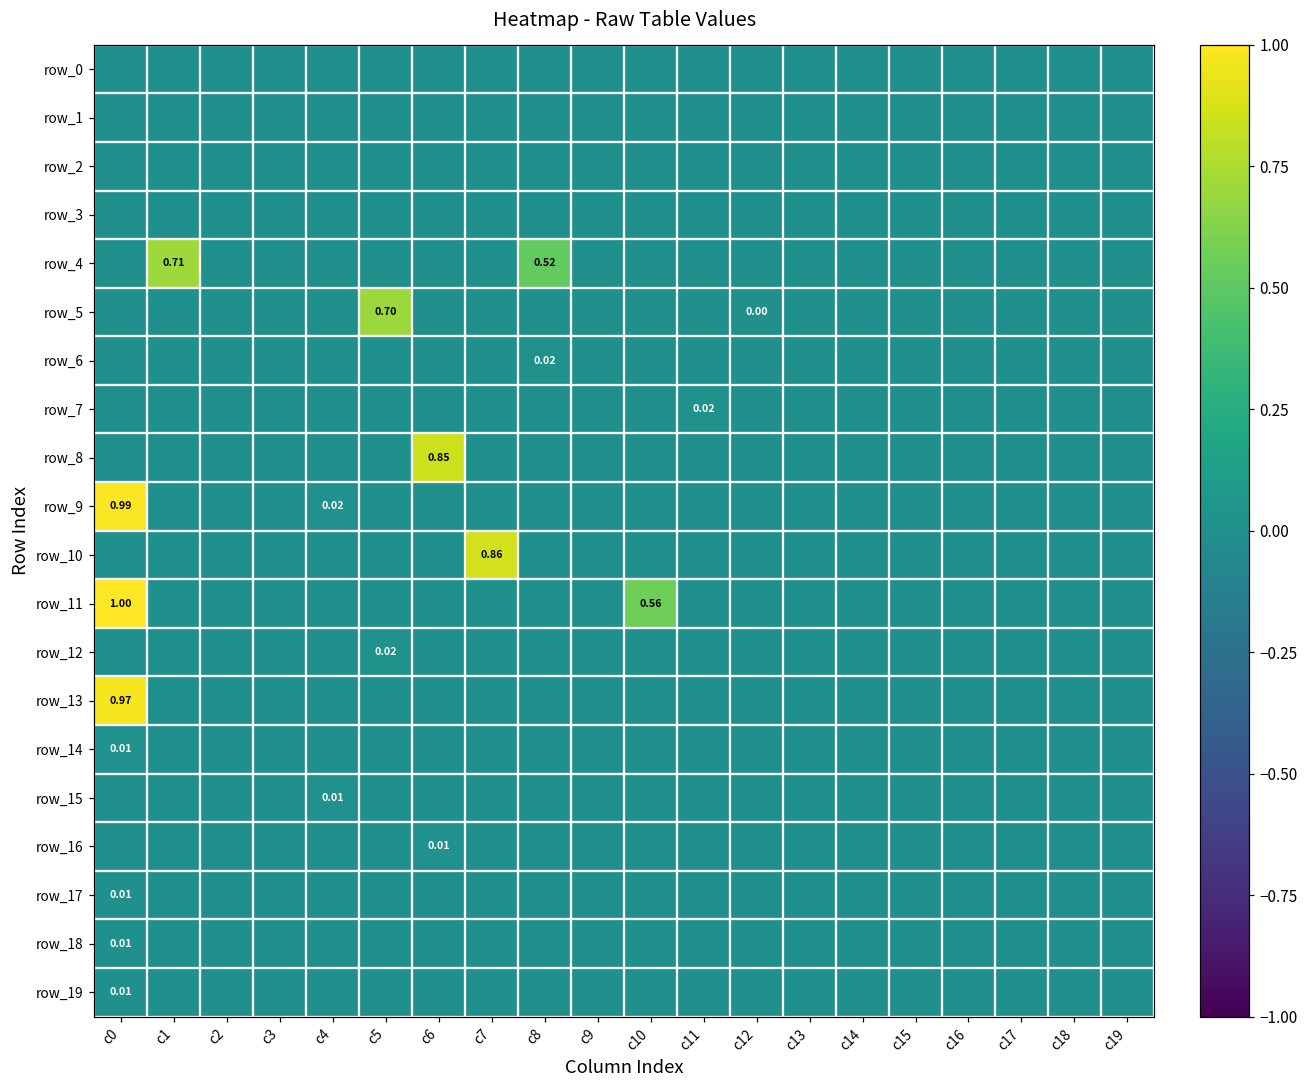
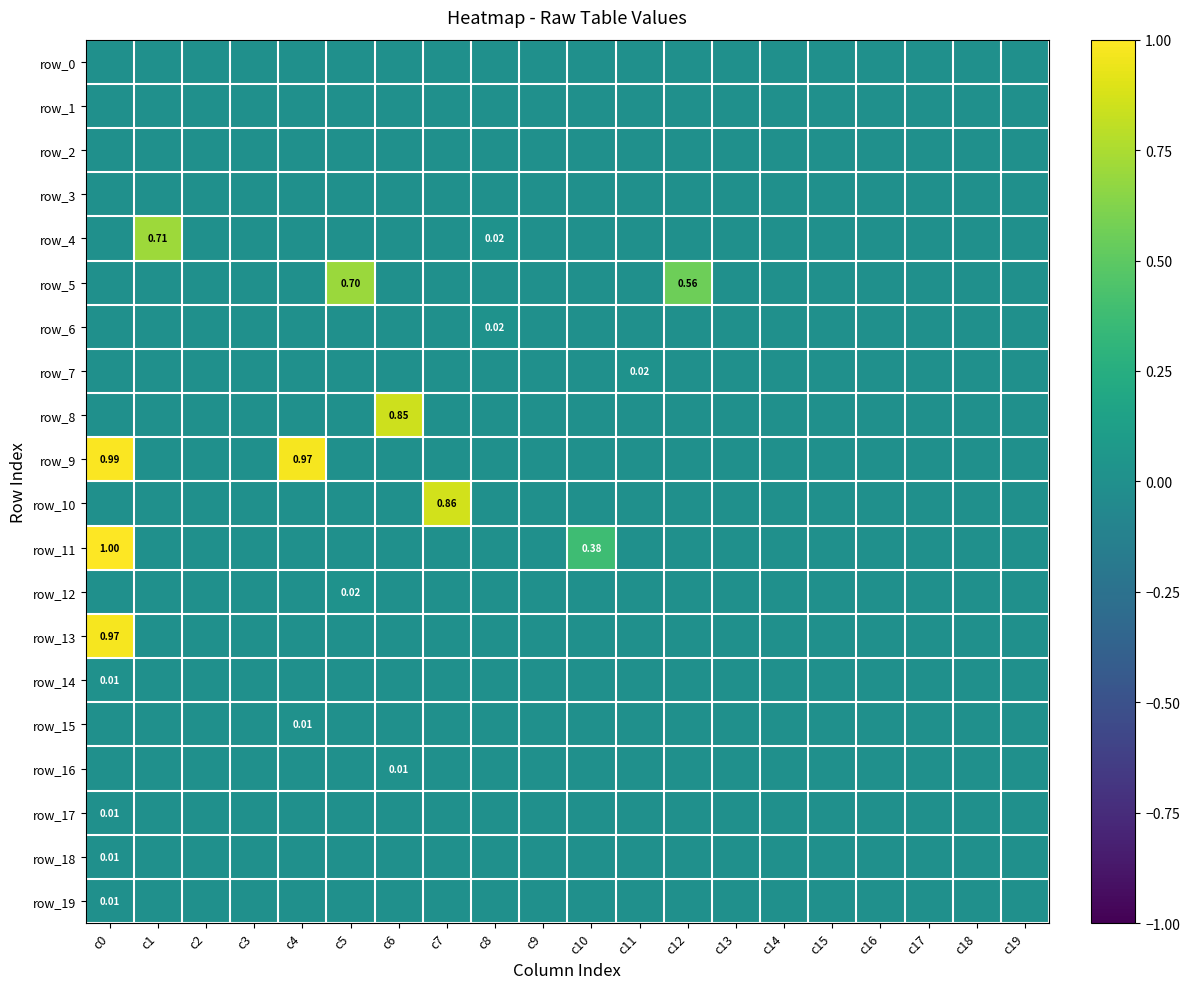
  {
    "row_4": {
      "c1": 0.71,
-     "c8": 0.52
+     "c8": 0.02
    },
    "row_5": {
      "c5": 0.70,
-     "c12": 0.00
+     "c12": 0.56
    },
    "row_6": {
      "c8": 0.02
    },
    "row_7": {
      "c11": 0.02
    },
    "row_8": {
      "c6": 0.85
    },
    "row_9": {
      "c0": 0.99,
-     "c4": 0.02
+     "c4": 0.97
    },
    "row_10": {
      "c7": 0.86
    },
    "row_11": {
      "c0": 1.00,
-     "c10": 0.56
+     "c10": 0.38
    },
    "row_12": {
      "c5": 0.02
    },
    "row_13": {
      "c0": 0.97
    },
    "row_14": {
      "c0": 0.01
    },
    "row_15": {
      "c4": 0.01
    },
    "row_16": {
      "c6": 0.01
    },
    "row_17": {
      "c0": 0.01
    },
    "row_18": {
      "c0": 0.01
    },
    "row_19": {
      "c0": 0.01
    }
  }
